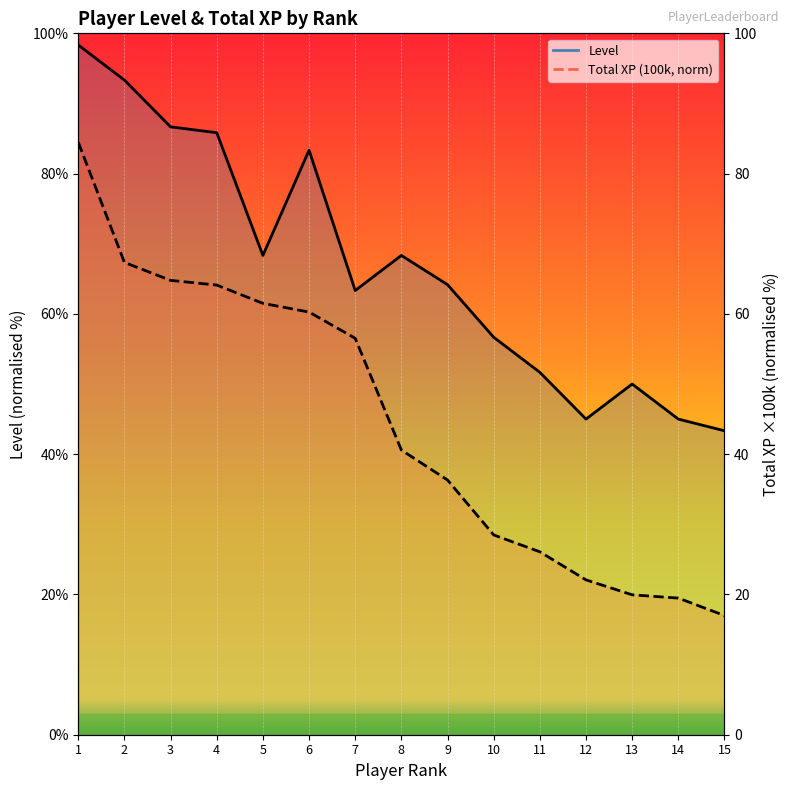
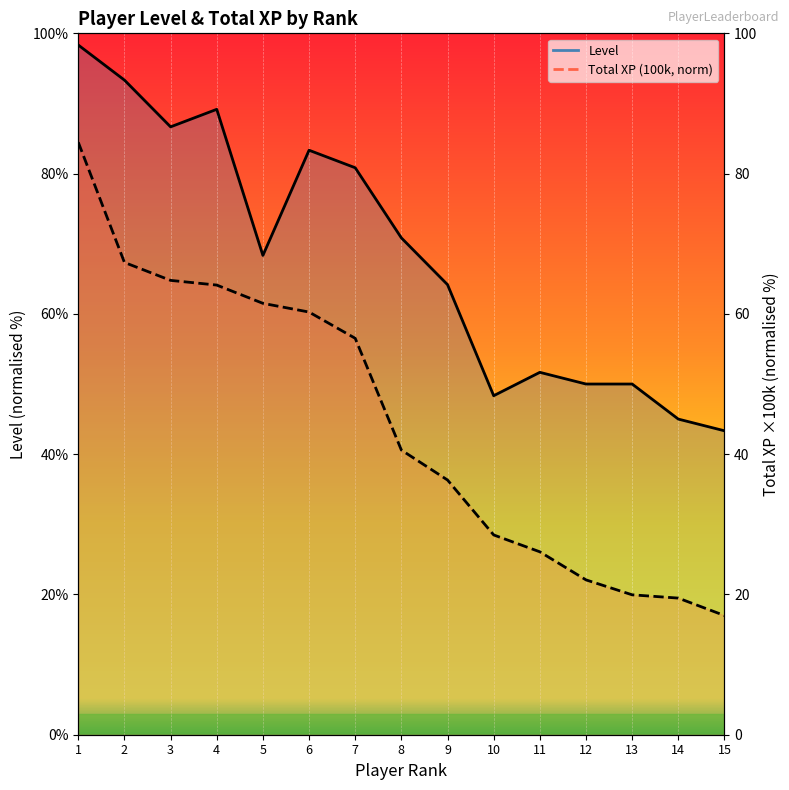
  {
    "Level": {
      "1": "98%",
      "2": "93%",
      "3": "87%",
-     "4": "86%",
+     "4": "89%",
      "5": "68%",
      "6": "83%",
-     "7": "63%",
-     "8": "68%",
+     "7": "81%",
+     "8": "71%",
      "9": "64%",
-     "10": "57%",
+     "10": "48%",
      "11": "52%",
-     "12": "45%",
+     "12": "50%",
      "13": "50%",
      "14": "45%",
      "15": "43%"
    }
  }
